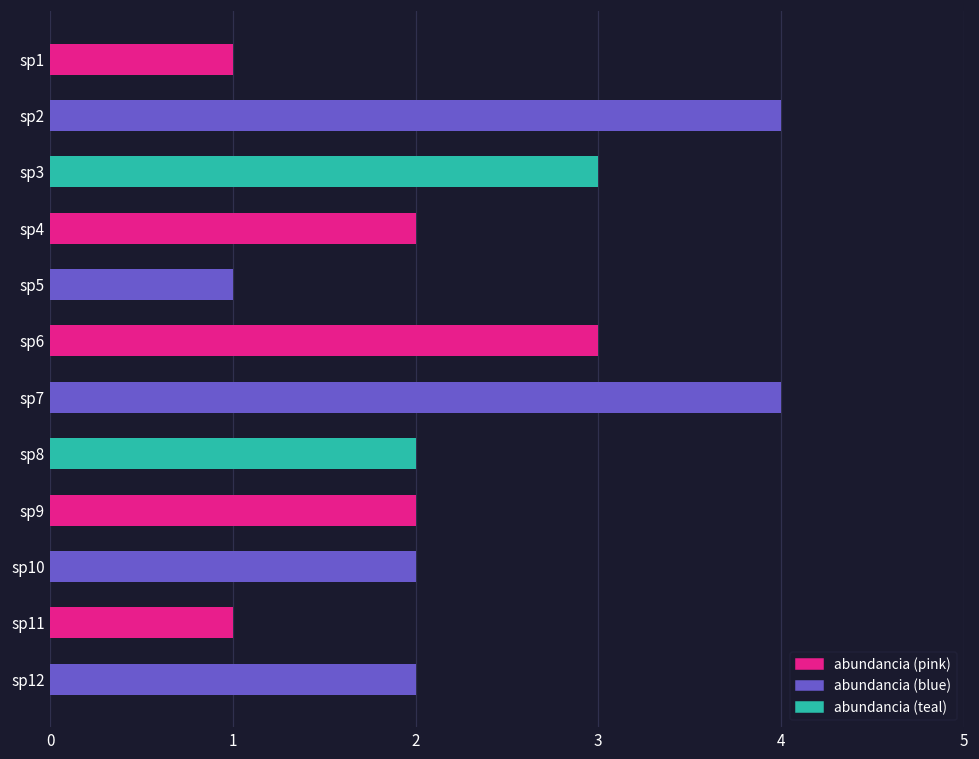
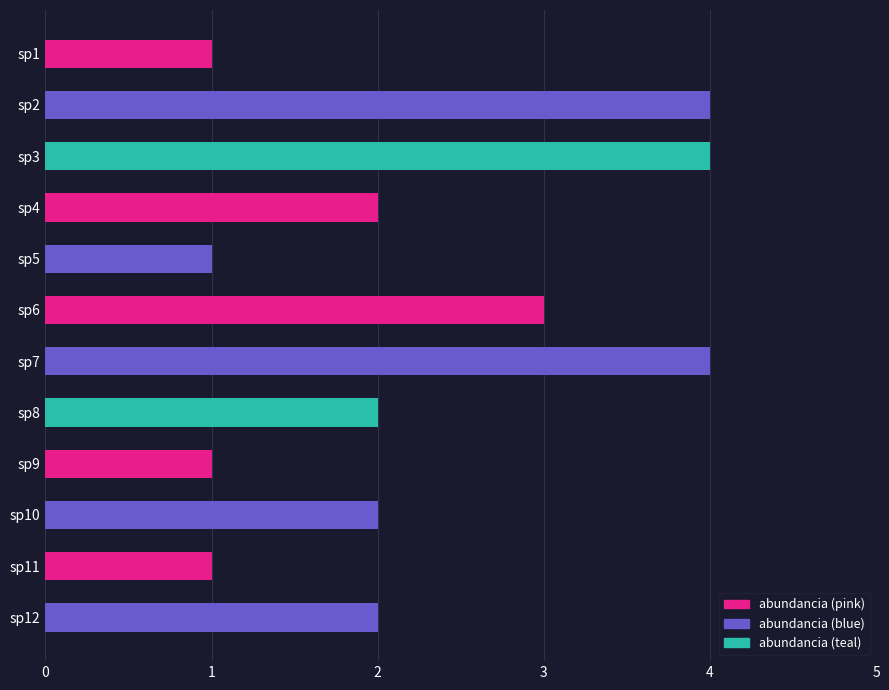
  {
    "sp1": 1,
    "sp2": 4,
-   "sp3": 3,
+   "sp3": 4,
    "sp4": 2,
    "sp5": 1,
    "sp6": 3,
    "sp7": 4,
    "sp8": 2,
-   "sp9": 2,
+   "sp9": 1,
    "sp10": 2,
    "sp11": 1,
    "sp12": 2
  }
